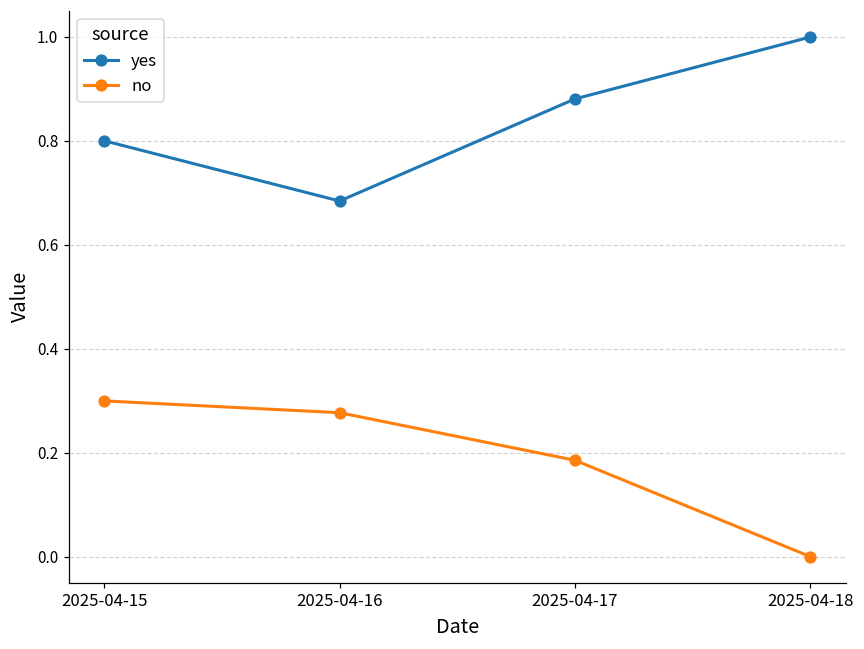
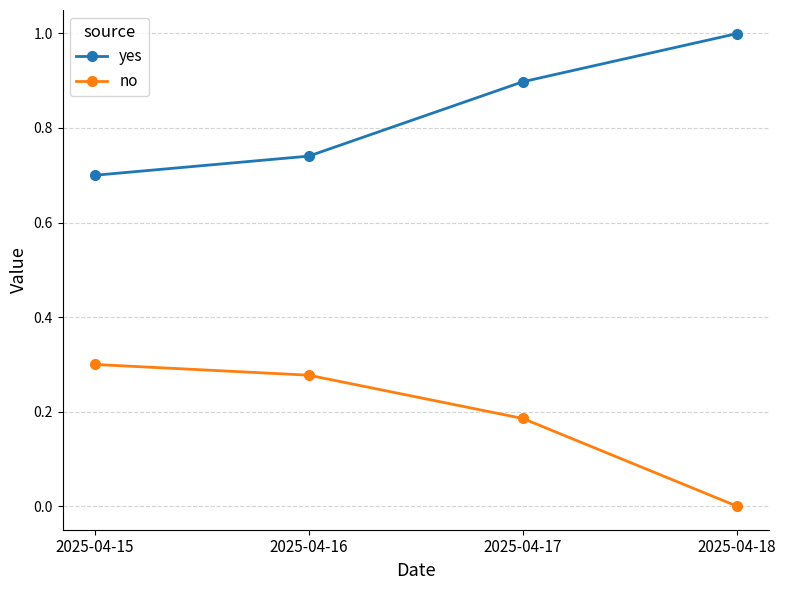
  {
    "yes": {
-     "2025-04-15": 0.8,
-     "2025-04-16": 0.68,
-     "2025-04-17": 0.88,
+     "2025-04-15": 0.7,
+     "2025-04-16": 0.74,
+     "2025-04-17": 0.90,
      "2025-04-18": 1.00
    },
    "no": {
      "2025-04-15": 0.30,
      "2025-04-16": 0.28,
      "2025-04-17": 0.19,
      "2025-04-18": 0.00
    }
  }
